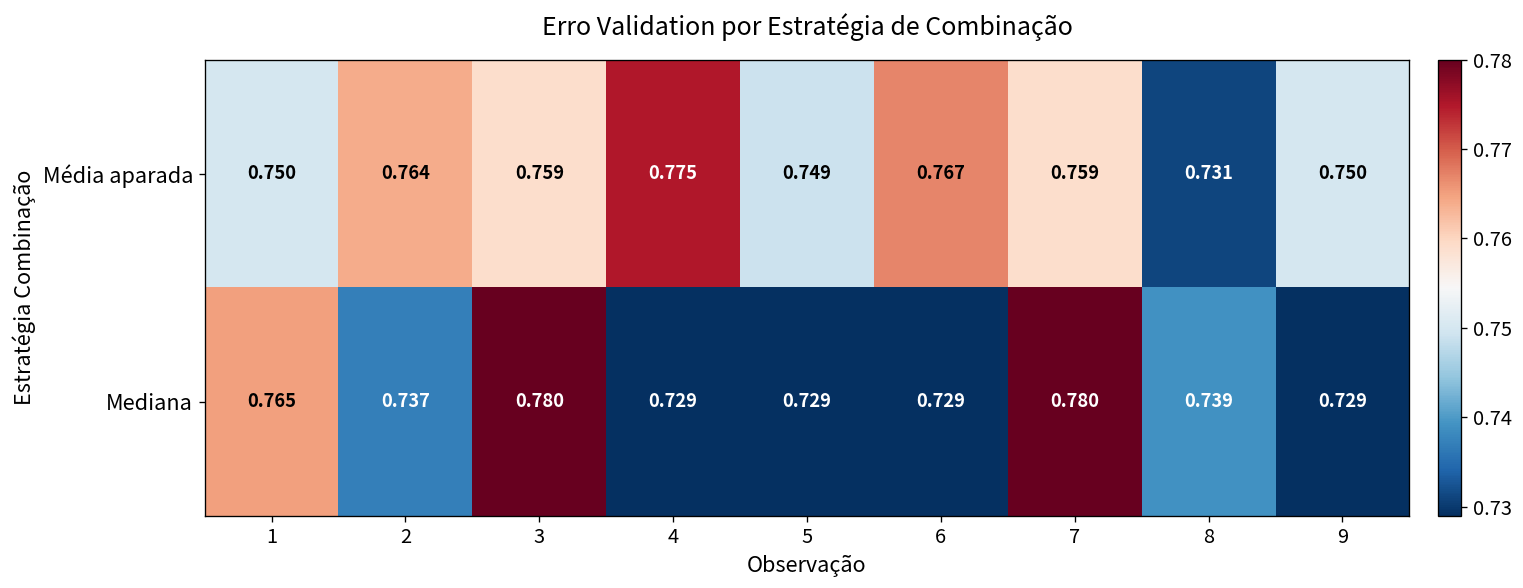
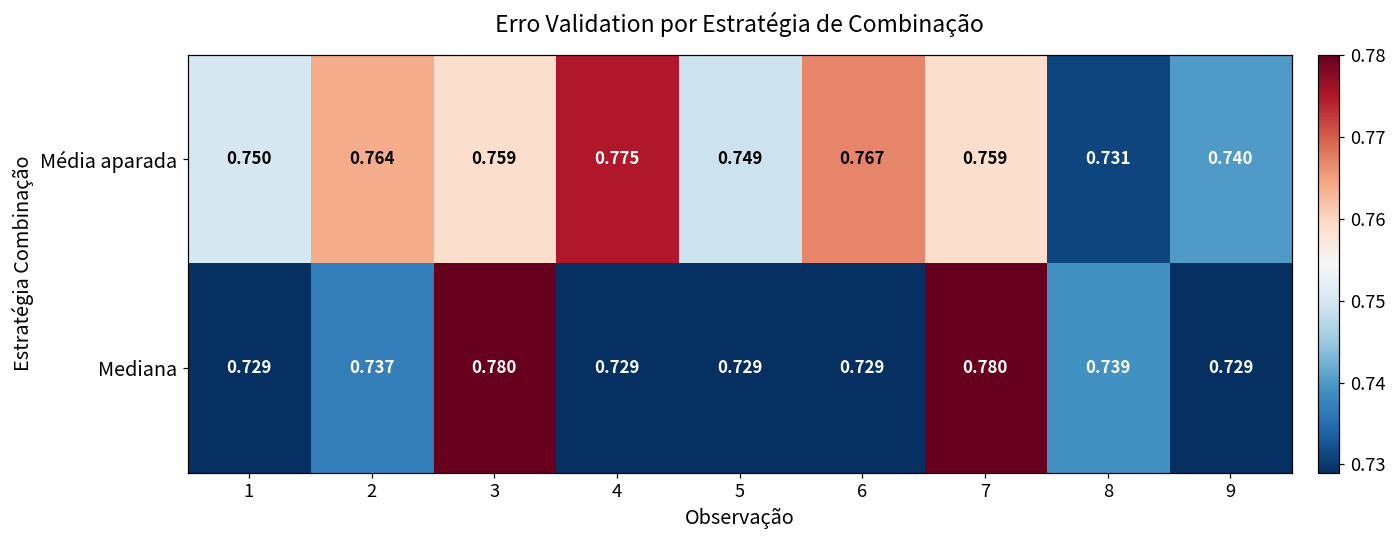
  {
    "Média aparada": {
      "1": 0.750,
      "2": 0.764,
      "3": 0.759,
      "4": 0.775,
      "5": 0.749,
      "6": 0.767,
      "7": 0.759,
      "8": 0.731,
-     "9": 0.750
+     "9": 0.740
    },
    "Mediana": {
-     "1": 0.765,
+     "1": 0.729,
      "2": 0.737,
      "3": 0.780,
      "4": 0.729,
      "5": 0.729,
      "6": 0.729,
      "7": 0.780,
      "8": 0.739,
      "9": 0.729
    }
  }
